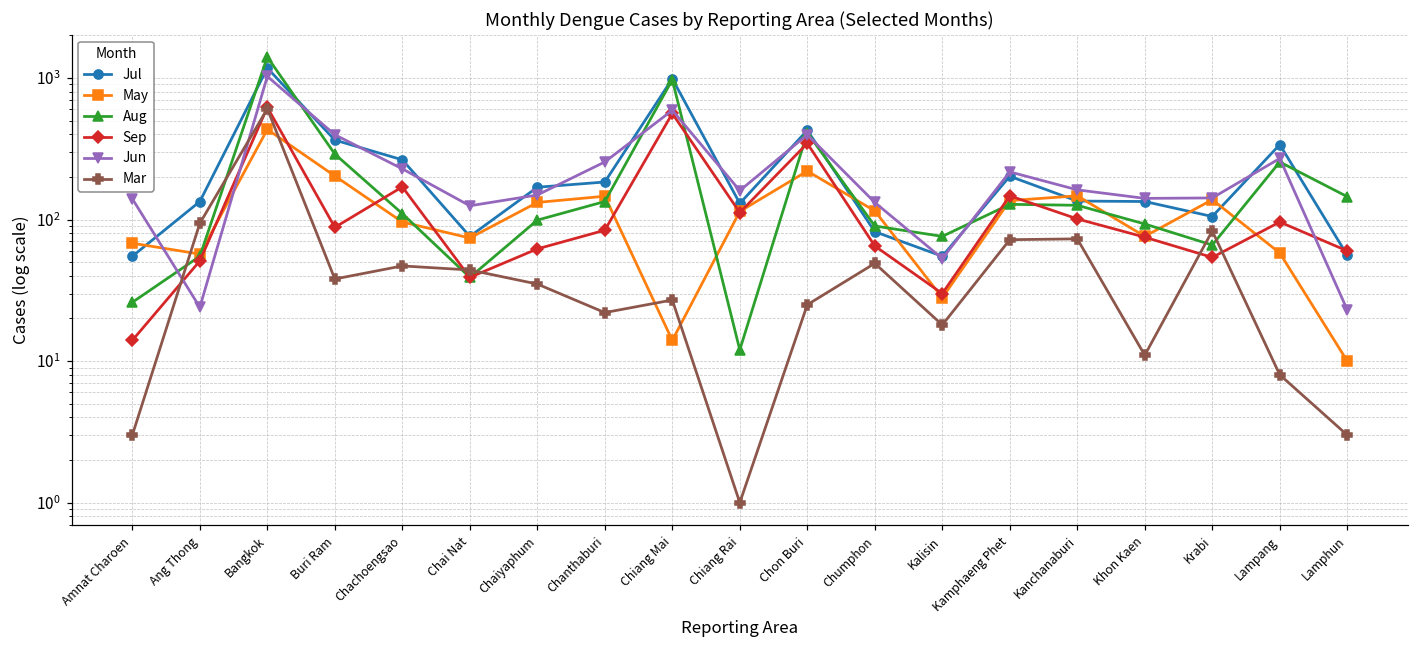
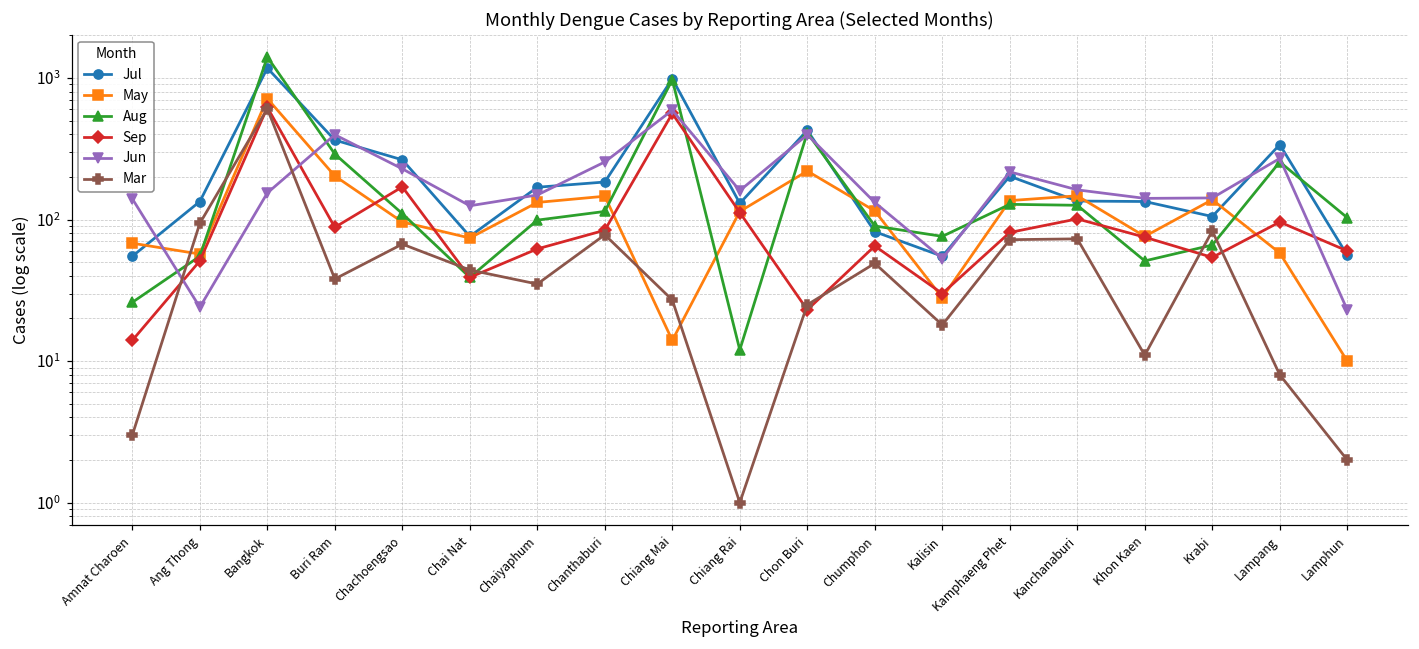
  {
    "Jul": {
      "Amnat Charoen": 55,
      "Ang Thong": 130,
      "Bangkok": 1200,
      "Buri Ram": 360,
      "Chachoengsao": 260,
      "Chaiyaphum": 170,
      "Chanthaburi": 180,
      "Chiang Rai": 130,
      "Chumphon": 80,
      "Kamphaeng Phet": 200,
      "Kanchanaburi": 140,
      "Khon Kaen": 130,
      "Krabi": 110,
      "Lampang": 340,
      "Lamphun": 60
    },
    "May": {
      "Amnat Charoen": 70,
-     "Bangkok": 430,
+     "Bangkok": 700,
      "Buri Ram": 200,
      "Chachoengsao": 100,
      "Chaiyaphum": 130,
      "Chanthaburi": 150,
      "Chiang Mai": 14,
      "Chon Buri": 220,
      "Chumphon": 120,
      "Kalisin": 28,
      "Kamphaeng Phet": 140,
      "Kanchanaburi": 150,
      "Lampang": 60,
      "Lamphun": 10
    },
    "Aug": {
      "Amnat Charoen": 26,
      "Bangkok": 1400,
      "Buri Ram": 290,
      "Chachoengsao": 110,
      "Chaiyaphum": 100,
-     "Chanthaburi": 130,
+     "Chanthaburi": 110,
      "Chiang Rai": 12,
      "Chumphon": 90,
      "Kalisin": 80,
      "Kamphaeng Phet": 130,
      "Kanchanaburi": 130,
-     "Khon Kaen": 90,
+     "Khon Kaen": 51,
      "Krabi": 70,
      "Lampang": 260,
-     "Lamphun": 150
+     "Lamphun": 100
    },
    "Sep": {
      "Amnat Charoen": 14,
      "Ang Thong": 51,
      "Buri Ram": 90,
      "Chachoengsao": 170,
      "Chaiyaphum": 60,
      "Chanthaburi": 80,
      "Chiang Mai": 600,
-     "Chon Buri": 350,
+     "Chon Buri": 23,
      "Chumphon": 70,
      "Kalisin": 30,
-     "Kamphaeng Phet": 150,
+     "Kamphaeng Phet": 80,
      "Kanchanaburi": 100,
      "Krabi": 54,
      "Lampang": 100,
      "Lamphun": 60
    },
    "Jun": {
      "Amnat Charoen": 140,
      "Ang Thong": 24,
-     "Bangkok": 1000,
+     "Bangkok": 150,
      "Buri Ram": 400,
      "Chachoengsao": 230,
      "Chai Nat": 130,
      "Chaiyaphum": 150,
      "Chanthaburi": 260,
      "Chiang Mai": 600,
      "Chiang Rai": 160,
      "Chumphon": 130,
      "Kamphaeng Phet": 220,
      "Kanchanaburi": 160,
      "Khon Kaen": 140,
      "Lampang": 270,
      "Lamphun": 23
    },
    "Mar": {
      "Amnat Charoen": 3,
      "Ang Thong": 90,
      "Buri Ram": 38,
-     "Chachoengsao": 47,
+     "Chachoengsao": 70,
      "Chai Nat": 44,
      "Chaiyaphum": 35,
-     "Chanthaburi": 22,
+     "Chanthaburi": 80,
      "Chiang Mai": 27,
      "Chiang Rai": 1,
      "Chon Buri": 25,
      "Chumphon": 49,
      "Kalisin": 18,
      "Kamphaeng Phet": 70,
      "Kanchanaburi": 70,
      "Khon Kaen": 11,
      "Krabi": 80,
      "Lampang": 8,
-     "Lamphun": 3
+     "Lamphun": 2
    }
  }
